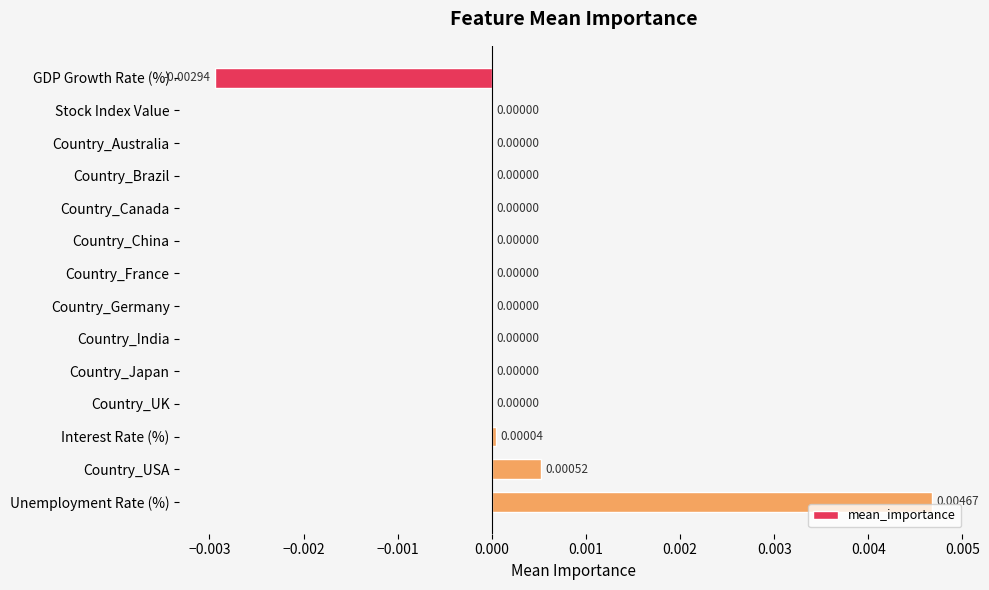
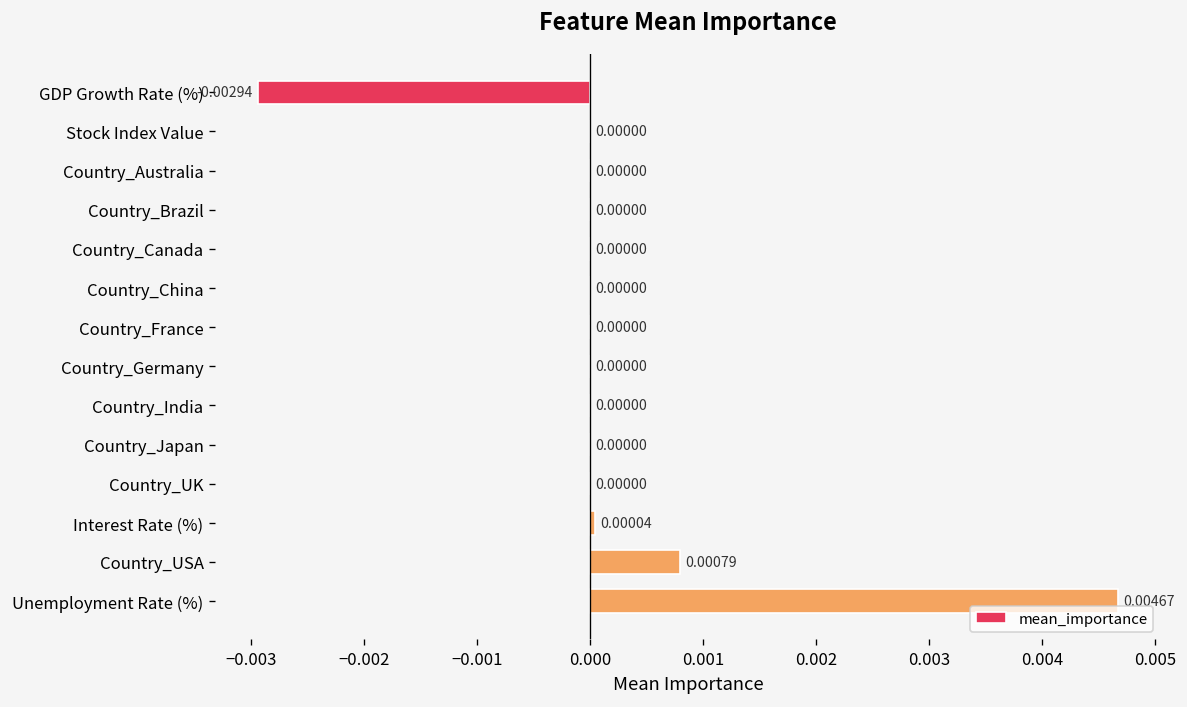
  {
    "GDP Growth Rate (%)": -0.00294,
    "Stock Index Value": 0.00000,
    "Country_Australia": 0.00000,
    "Country_Brazil": 0.00000,
    "Country_Canada": 0.00000,
    "Country_China": 0.00000,
    "Country_France": 0.00000,
    "Country_Germany": 0.00000,
    "Country_India": 0.00000,
    "Country_Japan": 0.00000,
    "Country_UK": 0.00000,
    "Interest Rate (%)": 0.00004,
-   "Country_USA": 0.00052
+   "Country_USA": 0.00079
  }
